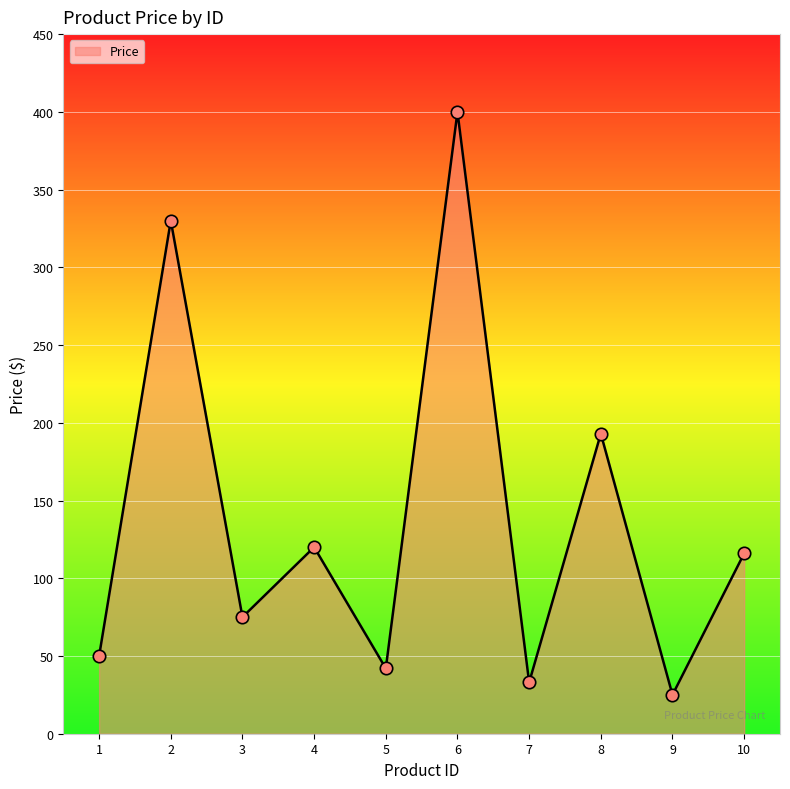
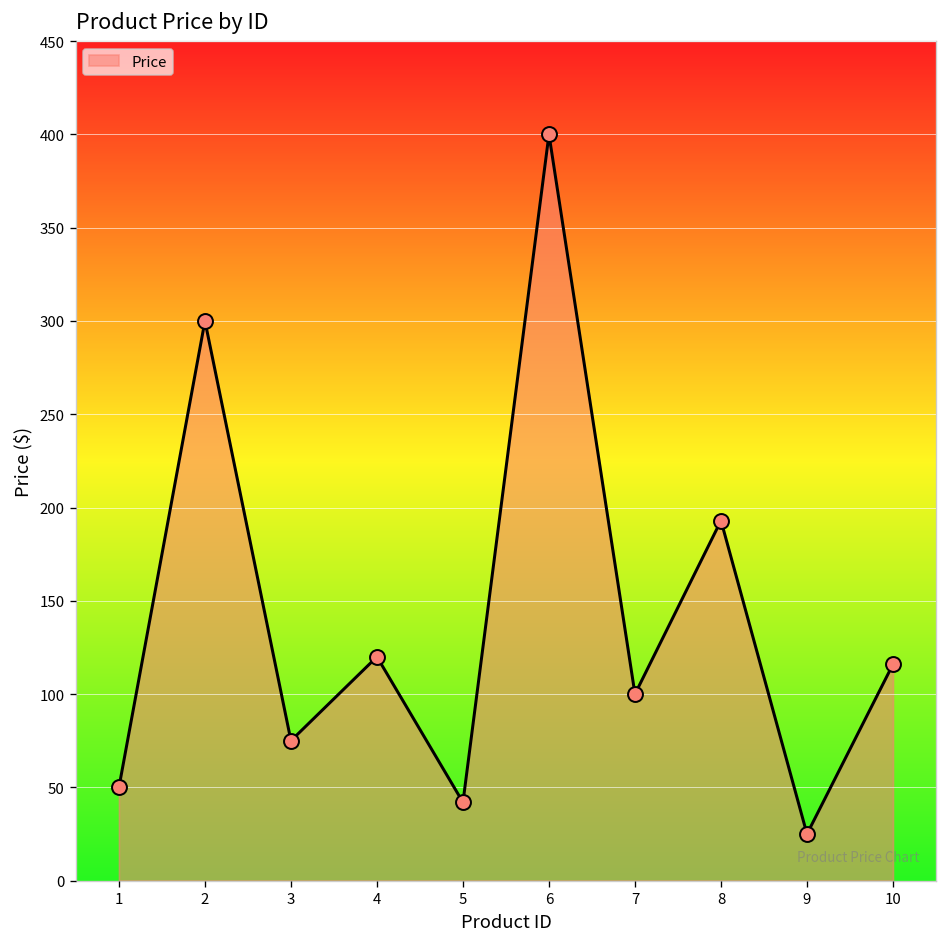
  {
    "1": 50,
-   "2": 330,
+   "2": 300,
    "3": 75,
    "4": 120,
    "5": 42,
    "6": 400,
-   "7": 33,
+   "7": 100,
    "8": 193,
    "9": 25,
    "10": 116
  }
